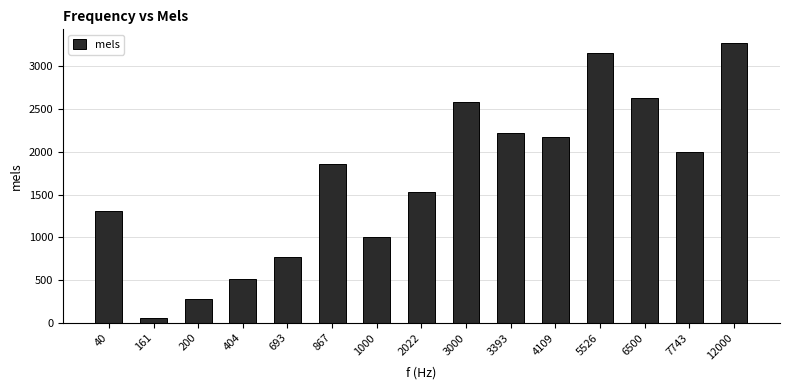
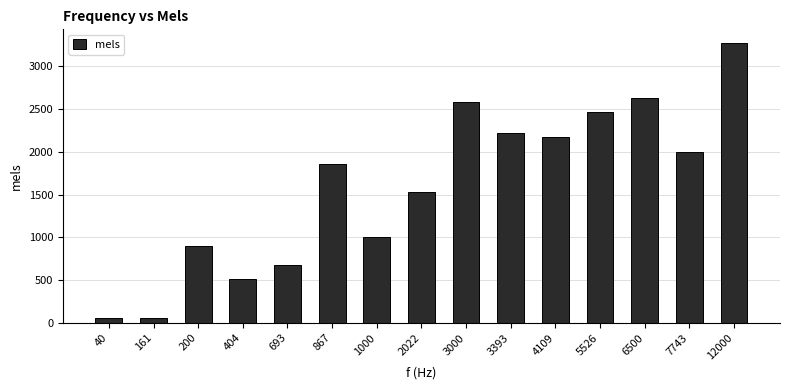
  {
-   "40": 1300,
+   "40": 100,
    "161": 100,
-   "200": 300,
+   "200": 900,
    "404": 500,
-   "693": 800,
+   "693": 700,
    "867": 1900,
    "1000": 1000,
    "2022": 1500,
    "3000": 2600,
    "3393": 2200,
    "4109": 2200,
-   "5526": 3200,
+   "5526": 2500,
    "6500": 2600,
    "7743": 2000,
    "12000": 3300
  }
